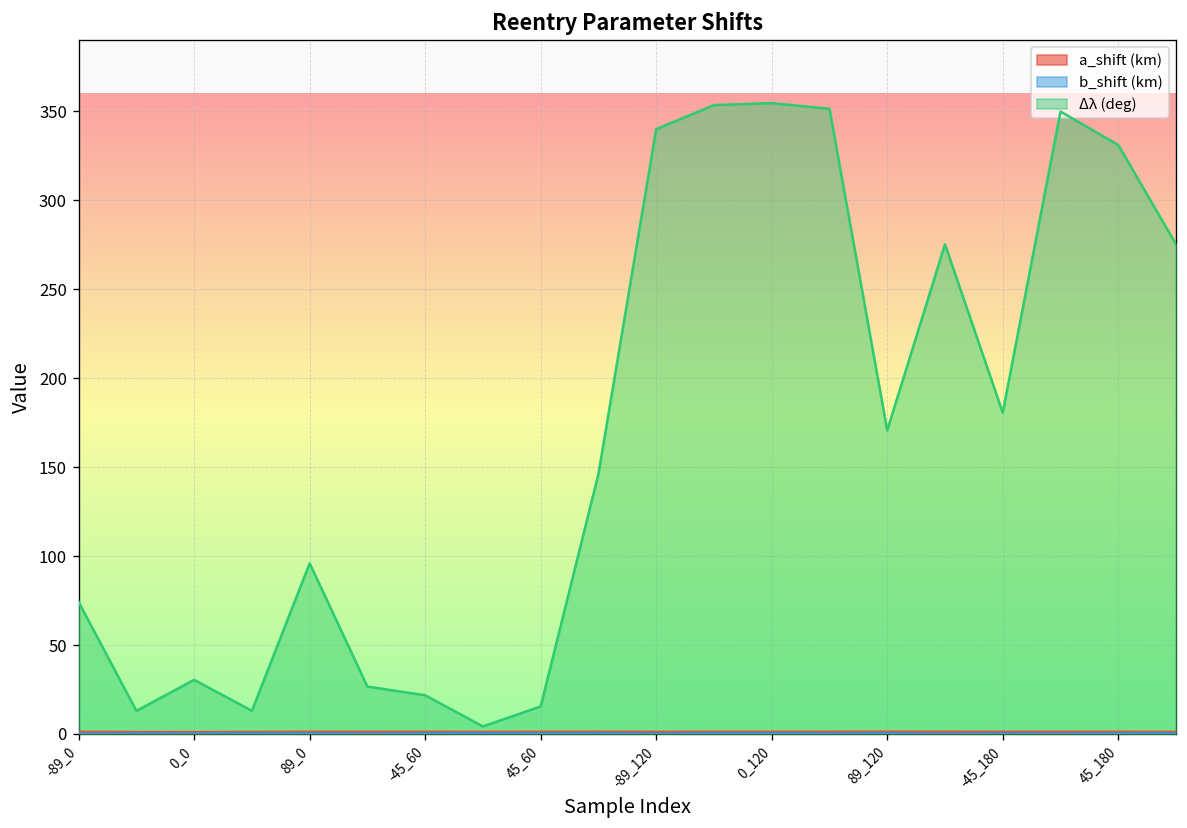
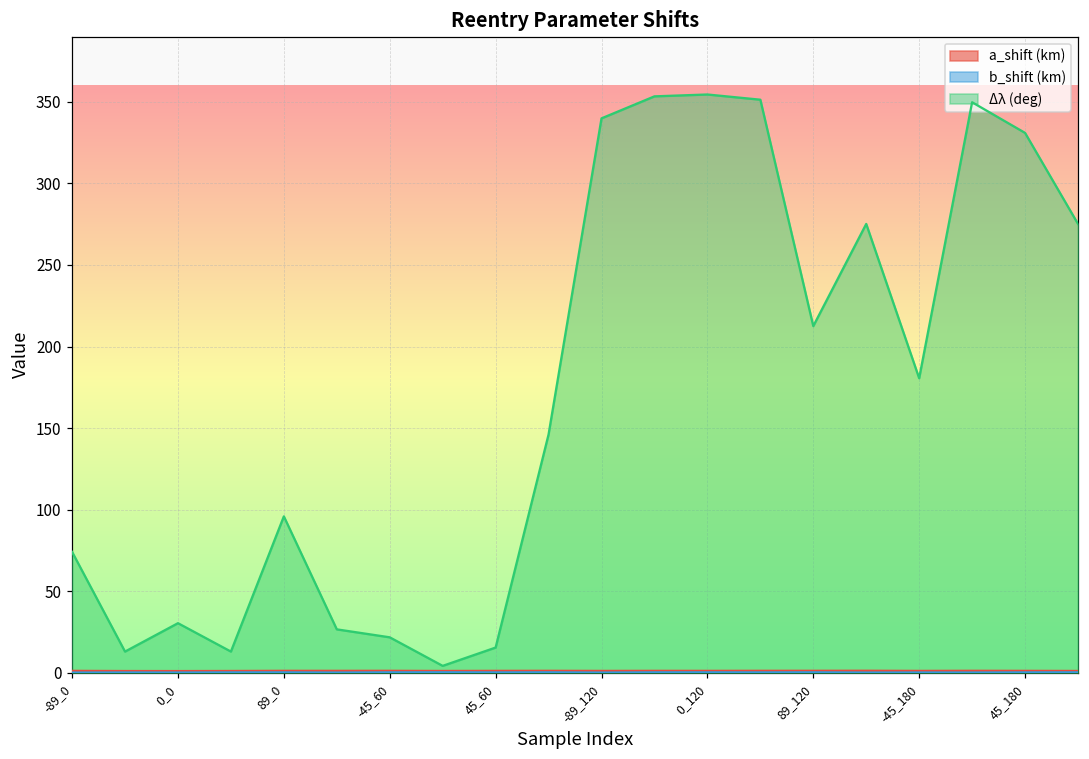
  {
    "Δλ (deg)": {
      "-89_0": 74,
      "0_0": 30,
      "89_0": 96,
      "-45_60": 22,
      "45_60": 15,
      "-89_120": 340,
      "0_120": 354,
-     "89_120": 171,
+     "89_120": 213,
      "-45_180": 181,
      "45_180": 331
    }
  }
